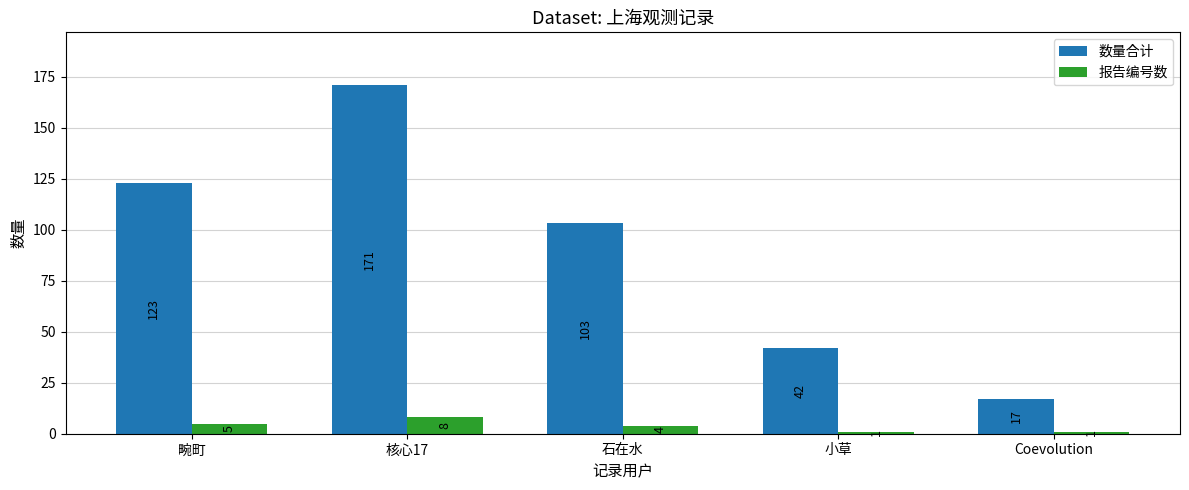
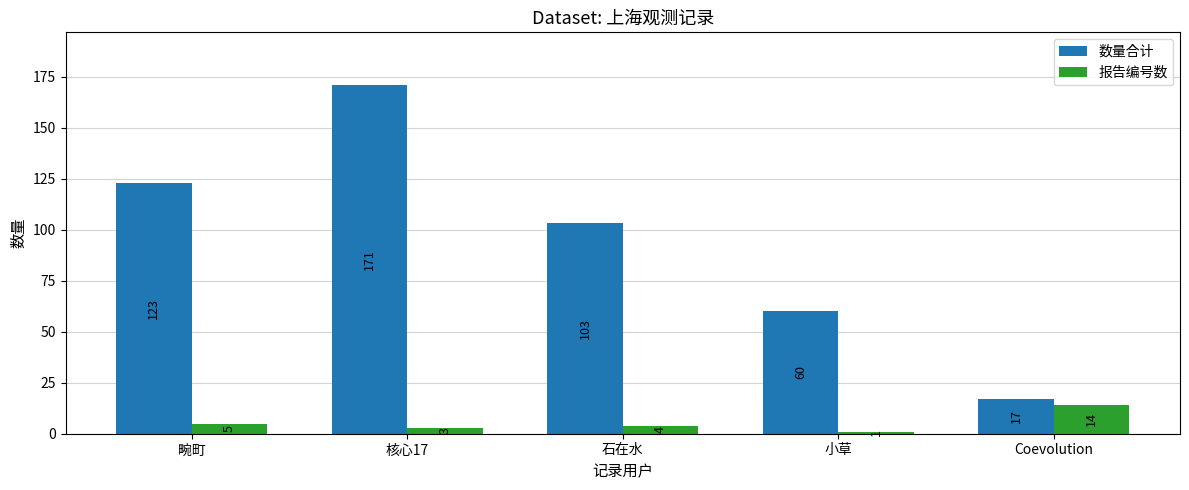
  {
    "数量合计": {
      "畹町": 123,
      "核心17": 171,
      "石在水": 103,
-     "小草": 42,
+     "小草": 60,
      "Coevolution": 17
    },
    "报告编号数": {
      "畹町": 5,
-     "核心17": 8,
+     "核心17": 3,
      "石在水": 4,
      "小草": 1,
-     "Coevolution": 1
+     "Coevolution": 14
    }
  }
